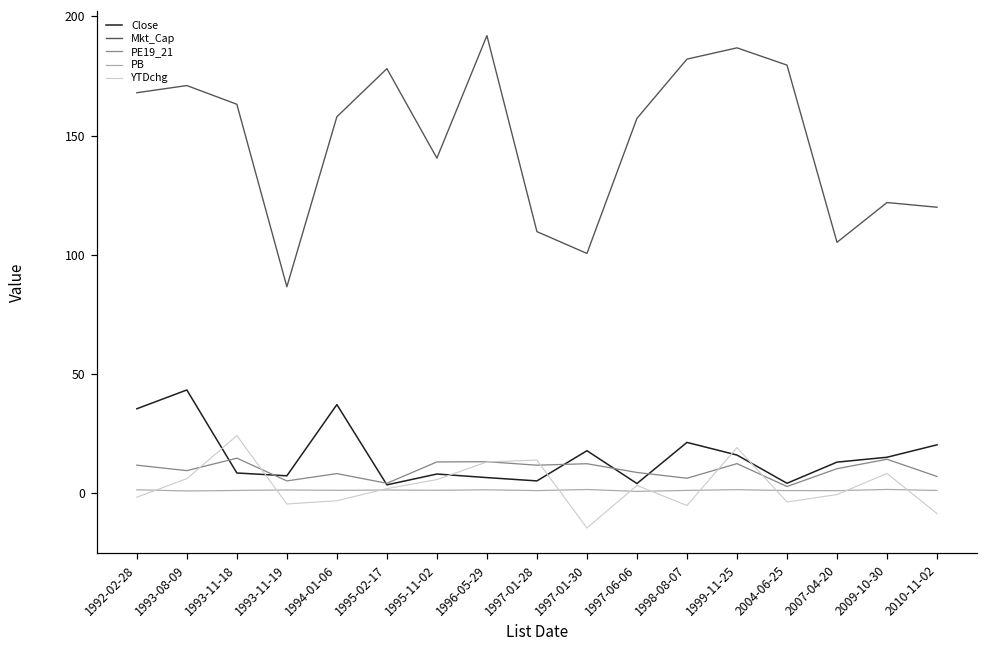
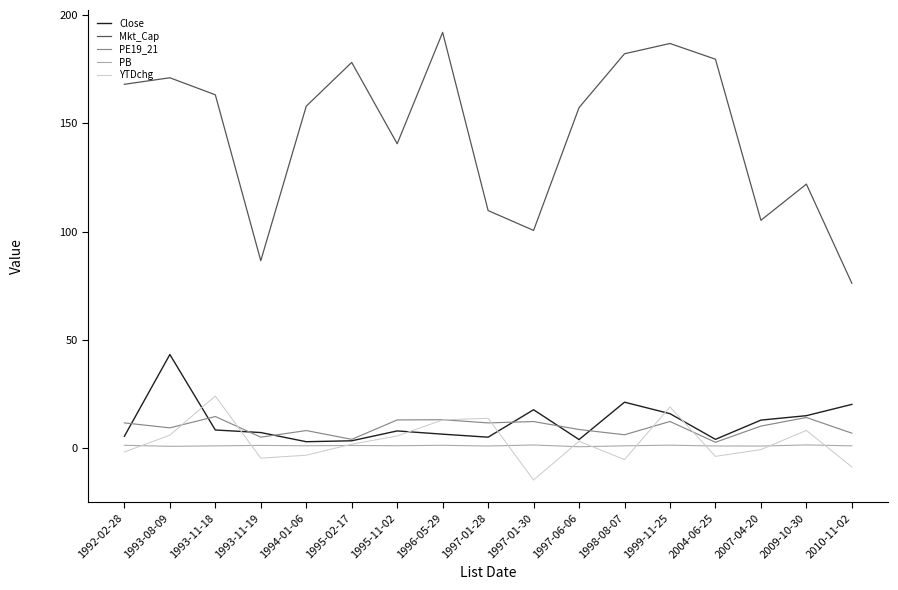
  {
    "Close": {
-     "1992-02-28": 35,
+     "1992-02-28": 5,
      "1993-08-09": 43,
      "1993-11-18": 8,
      "1993-11-19": 7,
-     "1994-01-06": 37,
+     "1994-01-06": 3,
      "1995-11-02": 8,
      "1996-05-29": 6,
      "1997-01-28": 5,
      "1997-01-30": 18,
      "1998-08-07": 21,
      "1999-11-25": 16,
      "2004-06-25": 4,
      "2007-04-20": 13,
      "2010-11-02": 20
    },
    "Mkt_Cap": {
      "1992-02-28": 168,
      "1993-08-09": 171,
      "1993-11-18": 163,
      "1993-11-19": 87,
      "1994-01-06": 158,
      "1995-02-17": 178,
      "1995-11-02": 141,
      "1996-05-29": 192,
      "1997-01-28": 110,
      "1997-01-30": 101,
      "1997-06-06": 157,
      "1998-08-07": 182,
      "1999-11-25": 187,
      "2004-06-25": 180,
      "2007-04-20": 105,
      "2009-10-30": 122,
-     "2010-11-02": 120
+     "2010-11-02": 76
    }
  }
